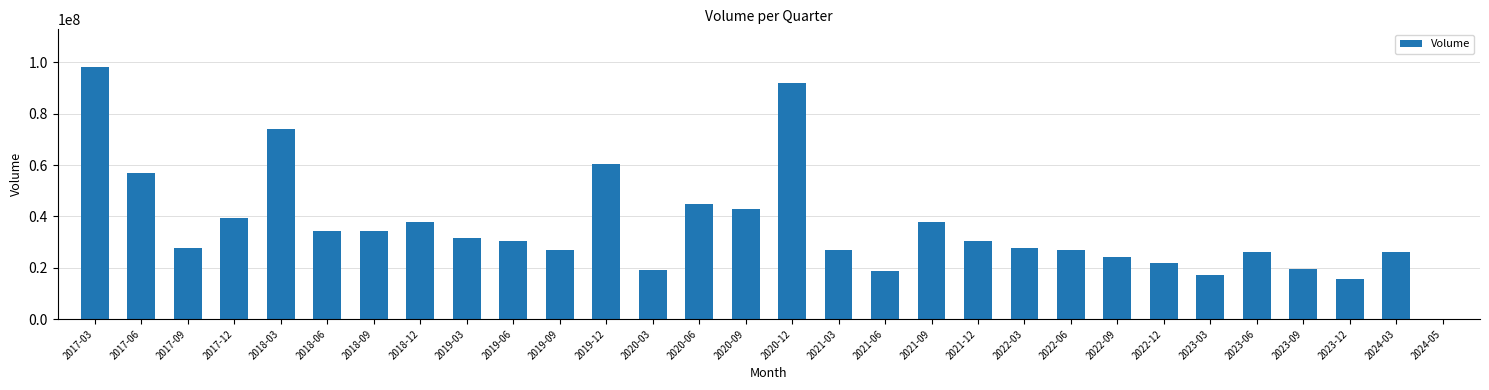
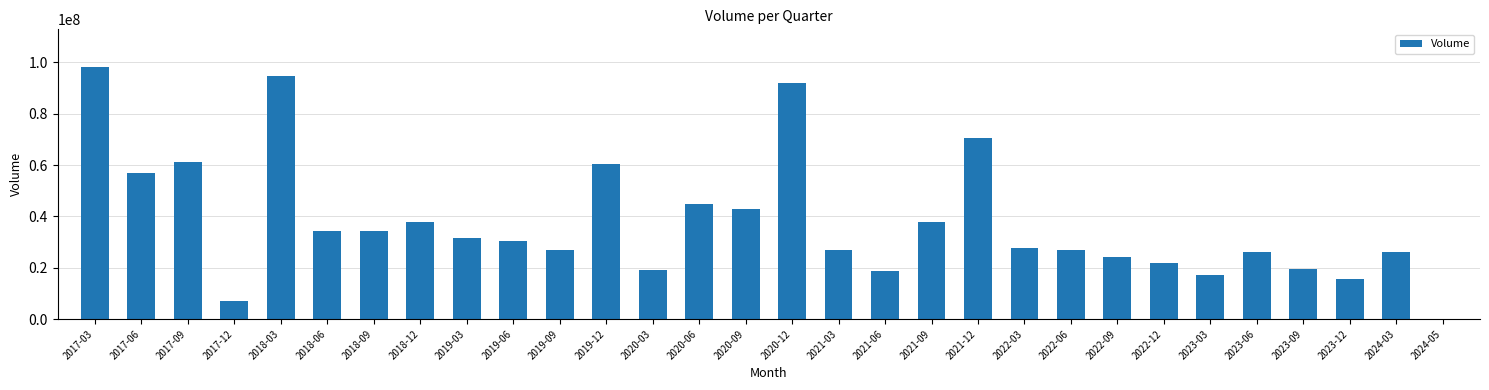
  {
    "2017-03": 98000000,
    "2017-06": 57000000,
-   "2017-09": 28000000,
-   "2017-12": 39000000,
-   "2018-03": 74000000,
+   "2017-09": 61000000,
+   "2017-12": 7000000,
+   "2018-03": 95000000,
    "2018-06": 34000000,
    "2018-09": 34000000,
    "2018-12": 38000000,
    "2019-03": 32000000,
    "2019-06": 31000000,
    "2019-09": 27000000,
    "2019-12": 60000000,
    "2020-03": 19000000,
    "2020-06": 45000000,
    "2020-09": 43000000,
    "2020-12": 92000000,
    "2021-03": 27000000,
    "2021-06": 19000000,
    "2021-09": 38000000,
-   "2021-12": 30000000,
+   "2021-12": 70000000,
    "2022-03": 28000000,
    "2022-06": 27000000,
    "2022-09": 24000000,
    "2022-12": 22000000,
    "2023-03": 17000000,
    "2023-06": 26000000,
    "2023-09": 20000000,
    "2023-12": 16000000,
    "2024-03": 26000000
  }
